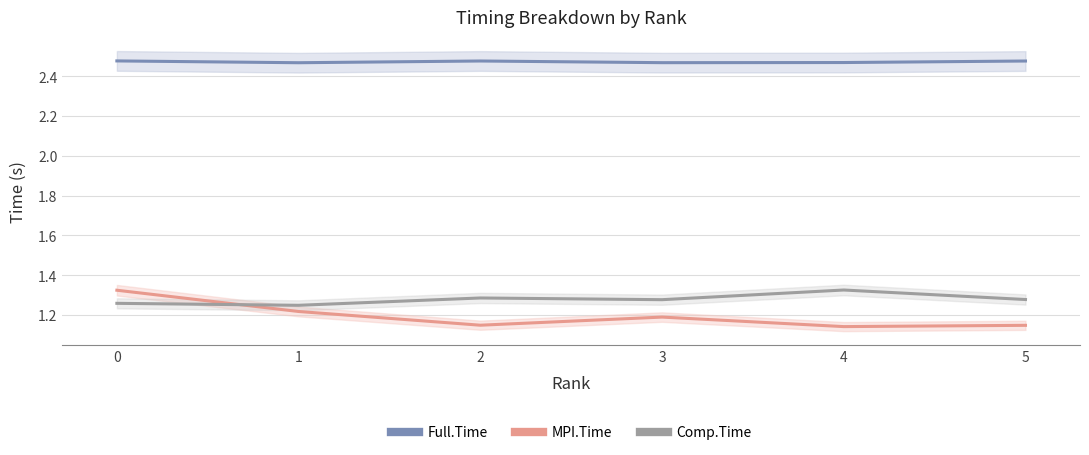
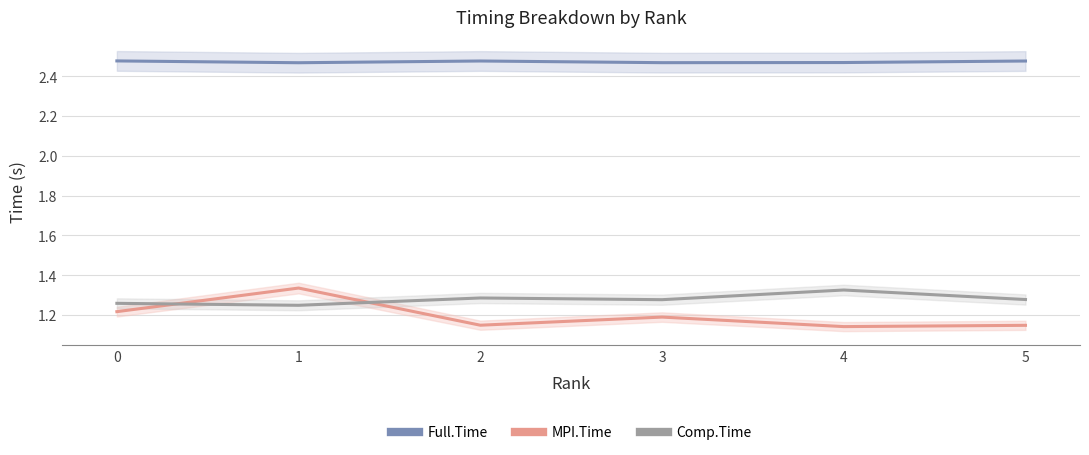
  {
    "MPI.Time": {
-     "0": 1.33,
-     "1": 1.22,
+     "0": 1.22,
+     "1": 1.34,
      "2": 1.15,
      "3": 1.19,
      "4": 1.14,
      "5": 1.15
    }
  }
